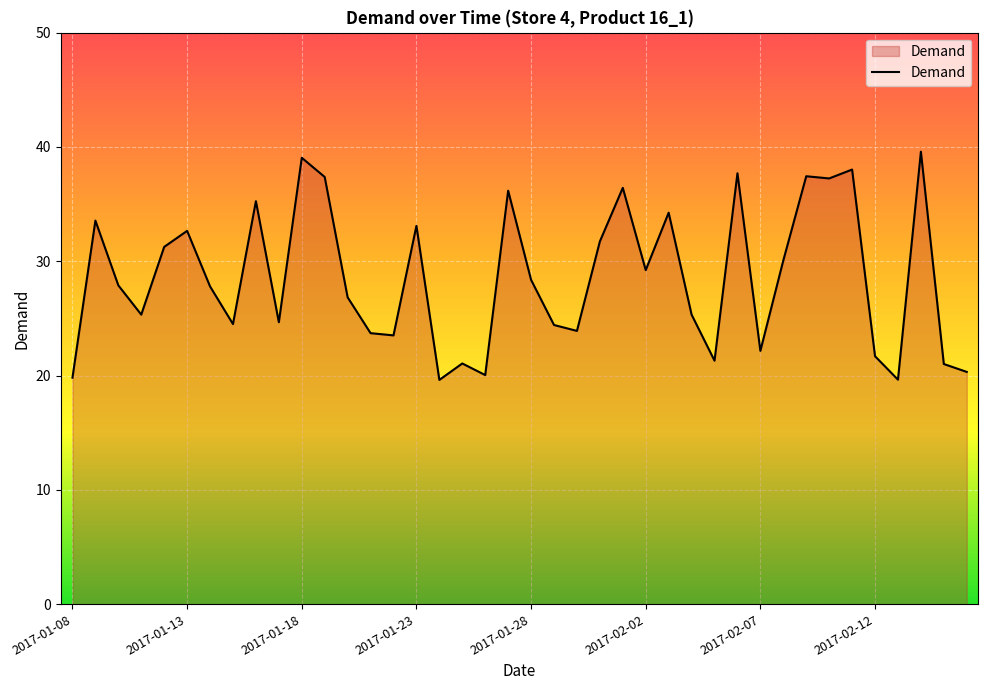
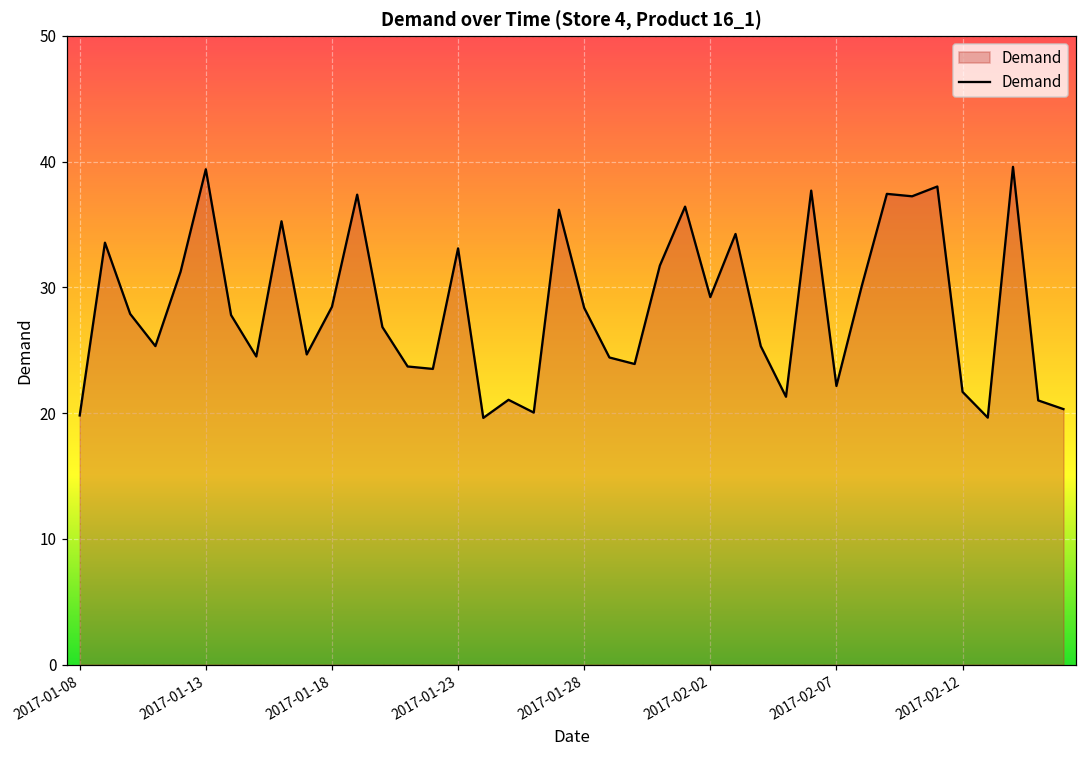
  {
    "2017-01-08": 19.8,
-   "2017-01-13": 32.7,
-   "2017-01-18": 39.1,
+   "2017-01-13": 39.4,
+   "2017-01-18": 28.5,
    "2017-01-23": 33.1,
    "2017-01-28": 28.4,
    "2017-02-02": 29.2,
    "2017-02-07": 22.2,
    "2017-02-12": 21.7
  }
